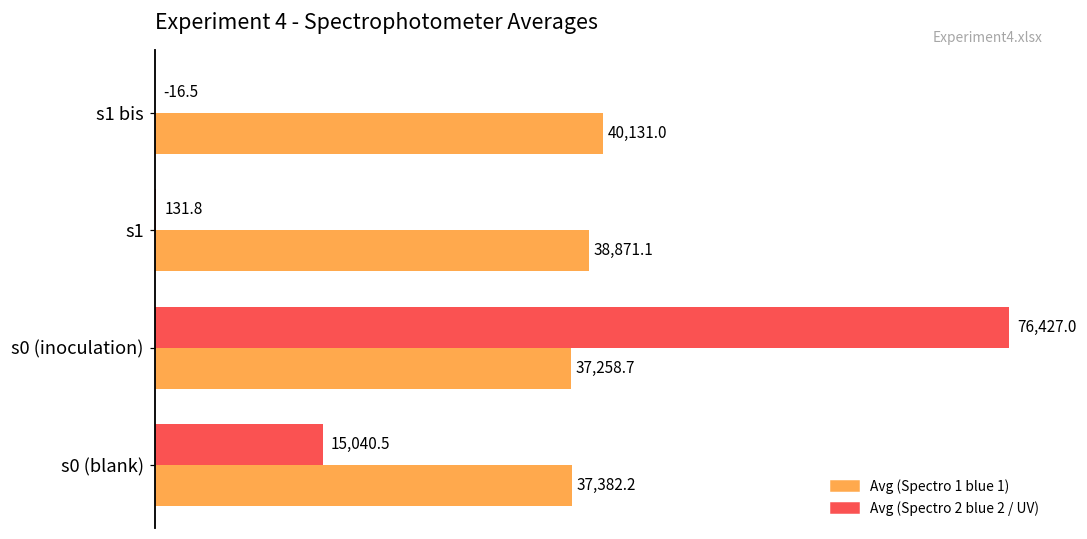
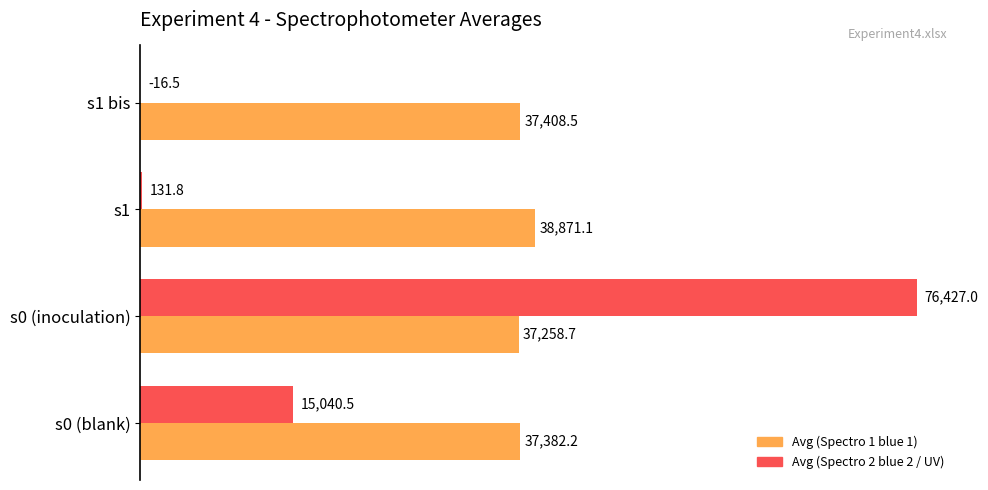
  {
    "Avg (Spectro 1 blue 1)": {
-     "s1 bis": "40,131.0",
+     "s1 bis": "37,408.5",
      "s1": "38,871.1",
      "s0 (inoculation)": "37,258.7",
      "s0 (blank)": "37,382.2"
    },
    "Avg (Spectro 2 blue 2 / UV)": {
      "s1": "131.8",
      "s0 (inoculation)": "76,427.0",
      "s0 (blank)": "15,040.5"
    }
  }
